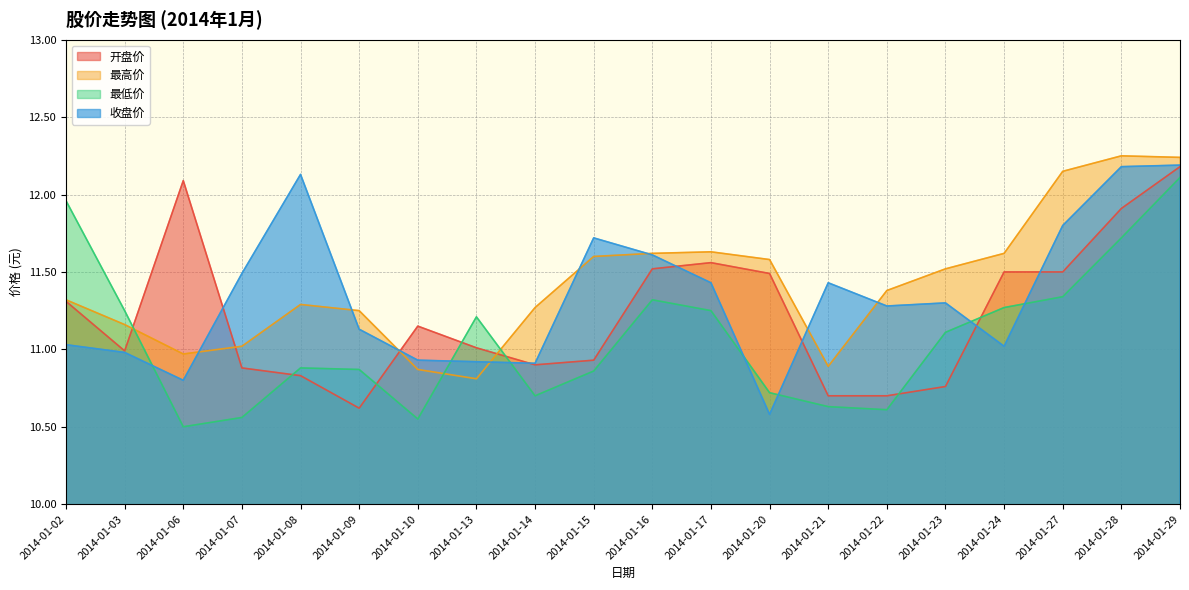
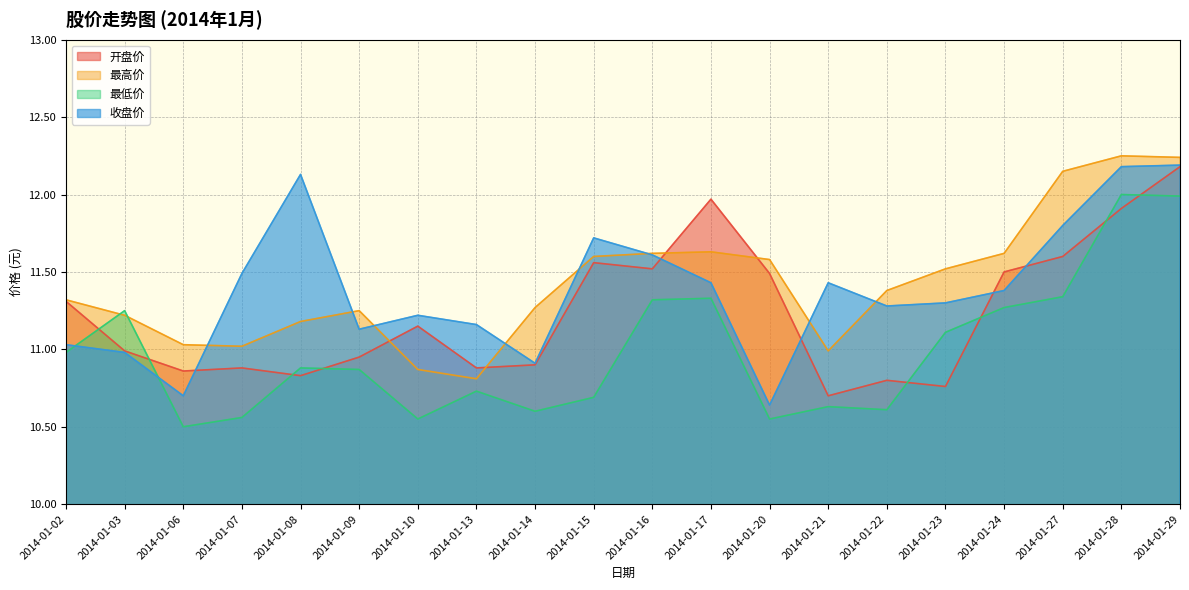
  {
    "开盘价": {
-     "2014-01-06": 12.09,
+     "2014-01-06": 10.86,
      "2014-01-07": 10.88,
      "2014-01-08": 10.83,
-     "2014-01-09": 10.62,
+     "2014-01-09": 10.95,
      "2014-01-10": 11.15,
-     "2014-01-13": 11.01,
-     "2014-01-15": 10.93,
+     "2014-01-13": 10.88,
+     "2014-01-15": 11.56,
      "2014-01-16": 11.52,
-     "2014-01-17": 11.56,
+     "2014-01-17": 11.97,
      "2014-01-20": 11.49,
      "2014-01-21": 10.70,
-     "2014-01-22": 10.7,
+     "2014-01-22": 10.8,
      "2014-01-23": 10.76,
      "2014-01-24": 11.50,
-     "2014-01-27": 11.5,
+     "2014-01-27": 11.6,
      "2014-01-28": 11.91
    },
    "最高价": {
-     "2014-01-03": 11.16,
-     "2014-01-06": 10.97,
+     "2014-01-03": 11.22,
+     "2014-01-06": 11.03,
      "2014-01-07": 11.02,
-     "2014-01-08": 11.29,
+     "2014-01-08": 11.18,
      "2014-01-09": 11.25,
      "2014-01-10": 10.87,
      "2014-01-13": 10.81,
      "2014-01-14": 11.27,
      "2014-01-15": 11.60,
      "2014-01-17": 11.63,
      "2014-01-20": 11.58,
-     "2014-01-21": 10.89,
+     "2014-01-21": 10.99,
      "2014-01-22": 11.38,
      "2014-01-23": 11.52,
      "2014-01-24": 11.62,
      "2014-01-27": 12.15,
      "2014-01-28": 12.25,
      "2014-01-29": 12.24
    },
    "最低价": {
-     "2014-01-02": 11.96,
+     "2014-01-02": 10.98,
      "2014-01-03": 11.25,
      "2014-01-06": 10.50,
      "2014-01-07": 10.56,
      "2014-01-08": 10.88,
      "2014-01-09": 10.87,
      "2014-01-10": 10.55,
-     "2014-01-13": 11.21,
-     "2014-01-14": 10.7,
-     "2014-01-15": 10.86,
+     "2014-01-13": 10.73,
+     "2014-01-14": 10.6,
+     "2014-01-15": 10.69,
      "2014-01-16": 11.32,
-     "2014-01-17": 11.25,
-     "2014-01-20": 10.72,
+     "2014-01-17": 11.33,
+     "2014-01-20": 10.55,
      "2014-01-21": 10.63,
      "2014-01-22": 10.61,
      "2014-01-23": 11.11,
      "2014-01-24": 11.27,
      "2014-01-27": 11.34,
-     "2014-01-28": 11.72,
-     "2014-01-29": 12.11
+     "2014-01-28": 12.00,
+     "2014-01-29": 11.99
    },
    "收盘价": {
      "2014-01-02": 11.03,
-     "2014-01-06": 10.8,
+     "2014-01-06": 10.7,
      "2014-01-07": 11.49,
      "2014-01-08": 12.13,
      "2014-01-09": 11.13,
-     "2014-01-10": 10.93,
-     "2014-01-13": 10.92,
+     "2014-01-10": 11.22,
+     "2014-01-13": 11.16,
      "2014-01-15": 11.72,
      "2014-01-17": 11.43,
-     "2014-01-20": 10.58,
+     "2014-01-20": 10.64,
      "2014-01-21": 11.43,
      "2014-01-22": 11.28,
      "2014-01-23": 11.30,
-     "2014-01-24": 11.02,
+     "2014-01-24": 11.38,
      "2014-01-27": 11.80,
      "2014-01-28": 12.18
    }
  }
